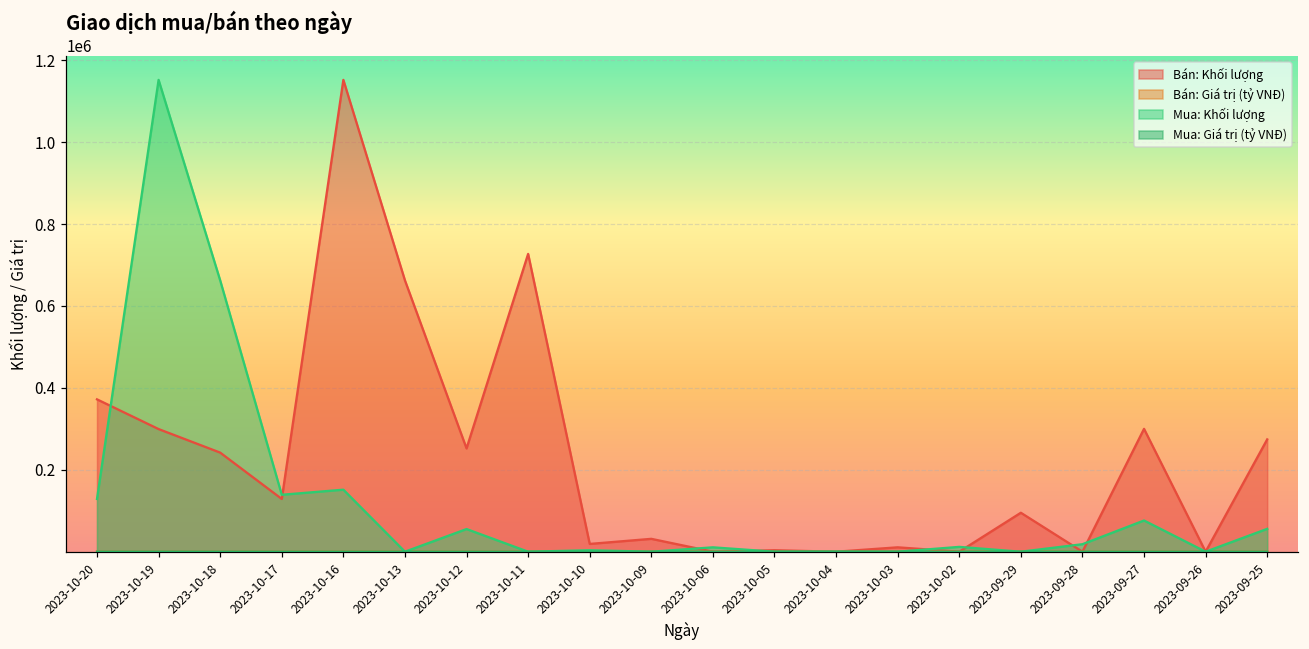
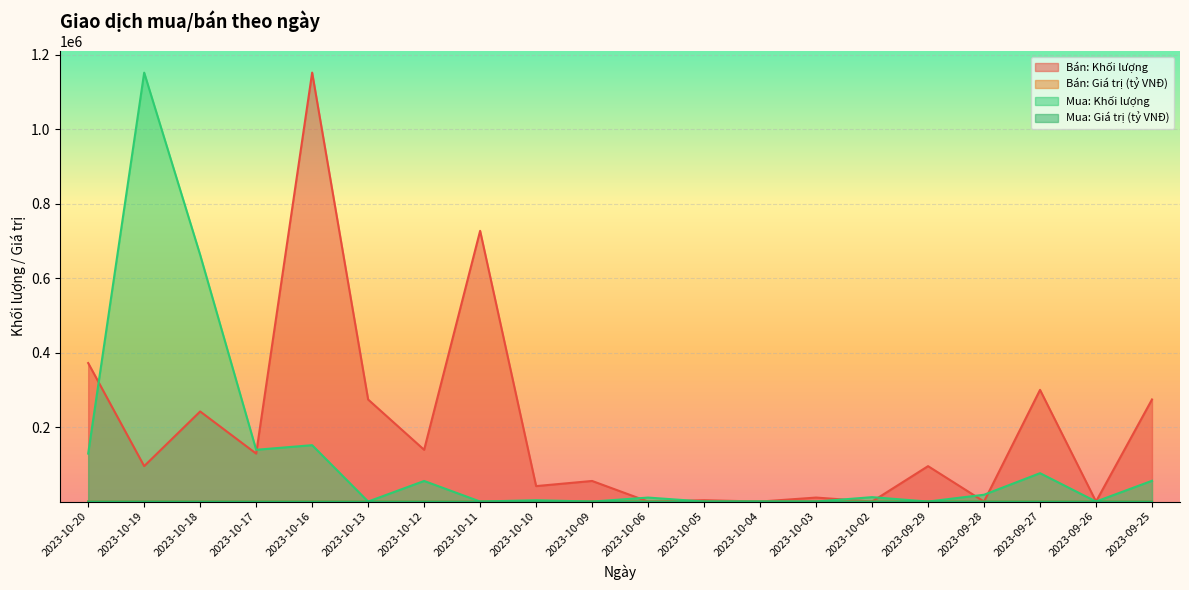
  {
    "Bán: Khối lượng": {
      "2023-10-20": 370000,
-     "2023-10-19": 300000,
+     "2023-10-19": 100000,
      "2023-10-18": 240000,
      "2023-10-17": 130000,
      "2023-10-16": 1150000,
-     "2023-10-13": 660000,
-     "2023-10-12": 250000,
+     "2023-10-13": 270000,
+     "2023-10-12": 140000,
      "2023-10-11": 730000,
-     "2023-10-10": 20000,
-     "2023-10-09": 30000,
+     "2023-10-10": 40000,
+     "2023-10-09": 60000,
      "2023-10-03": 10000,
      "2023-09-29": 100000,
      "2023-09-27": 300000,
      "2023-09-25": 270000
    }
  }
